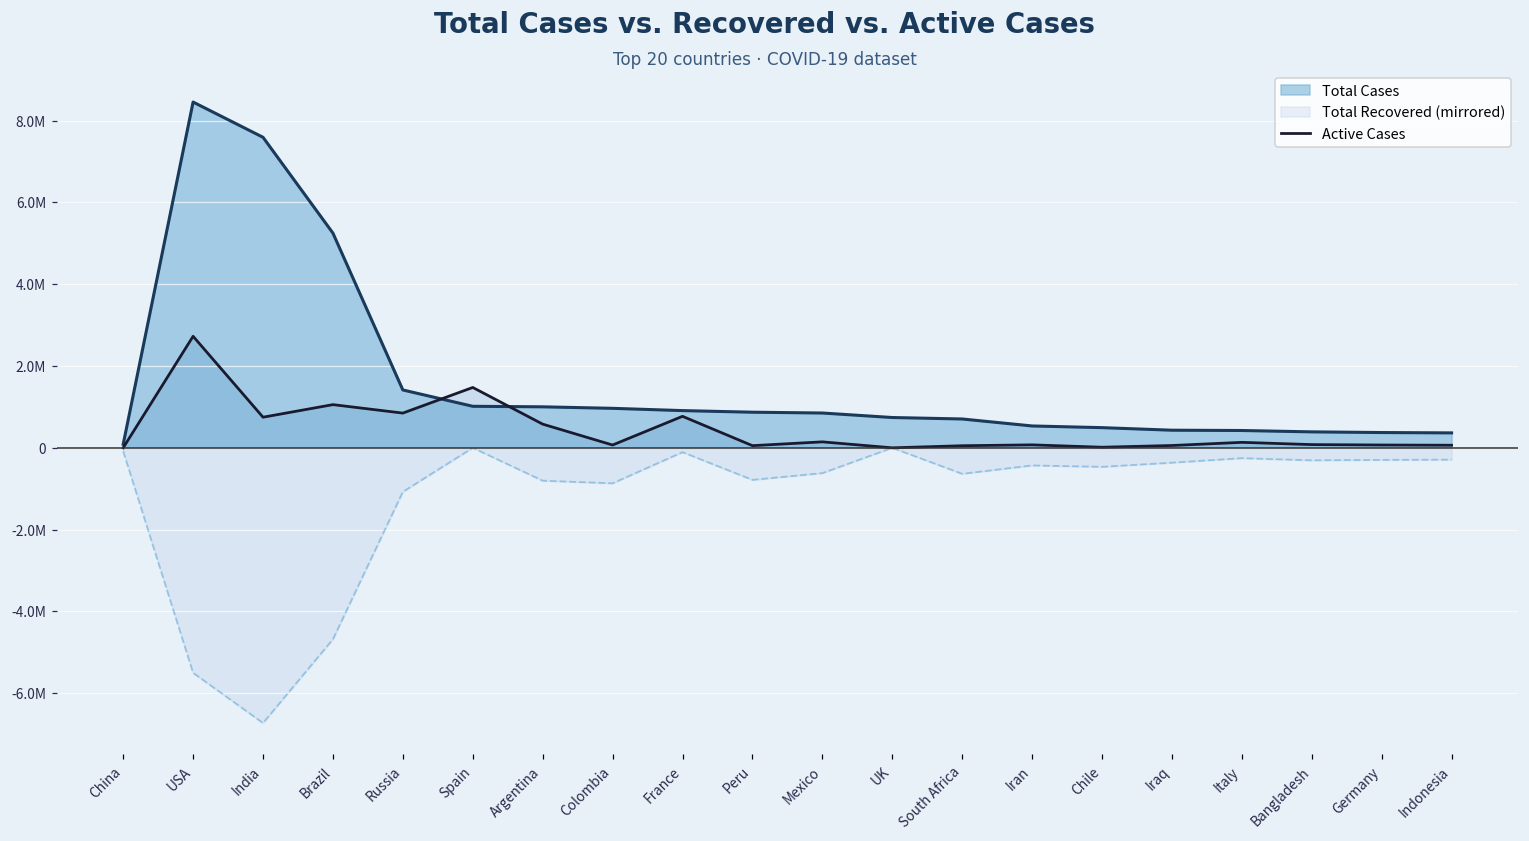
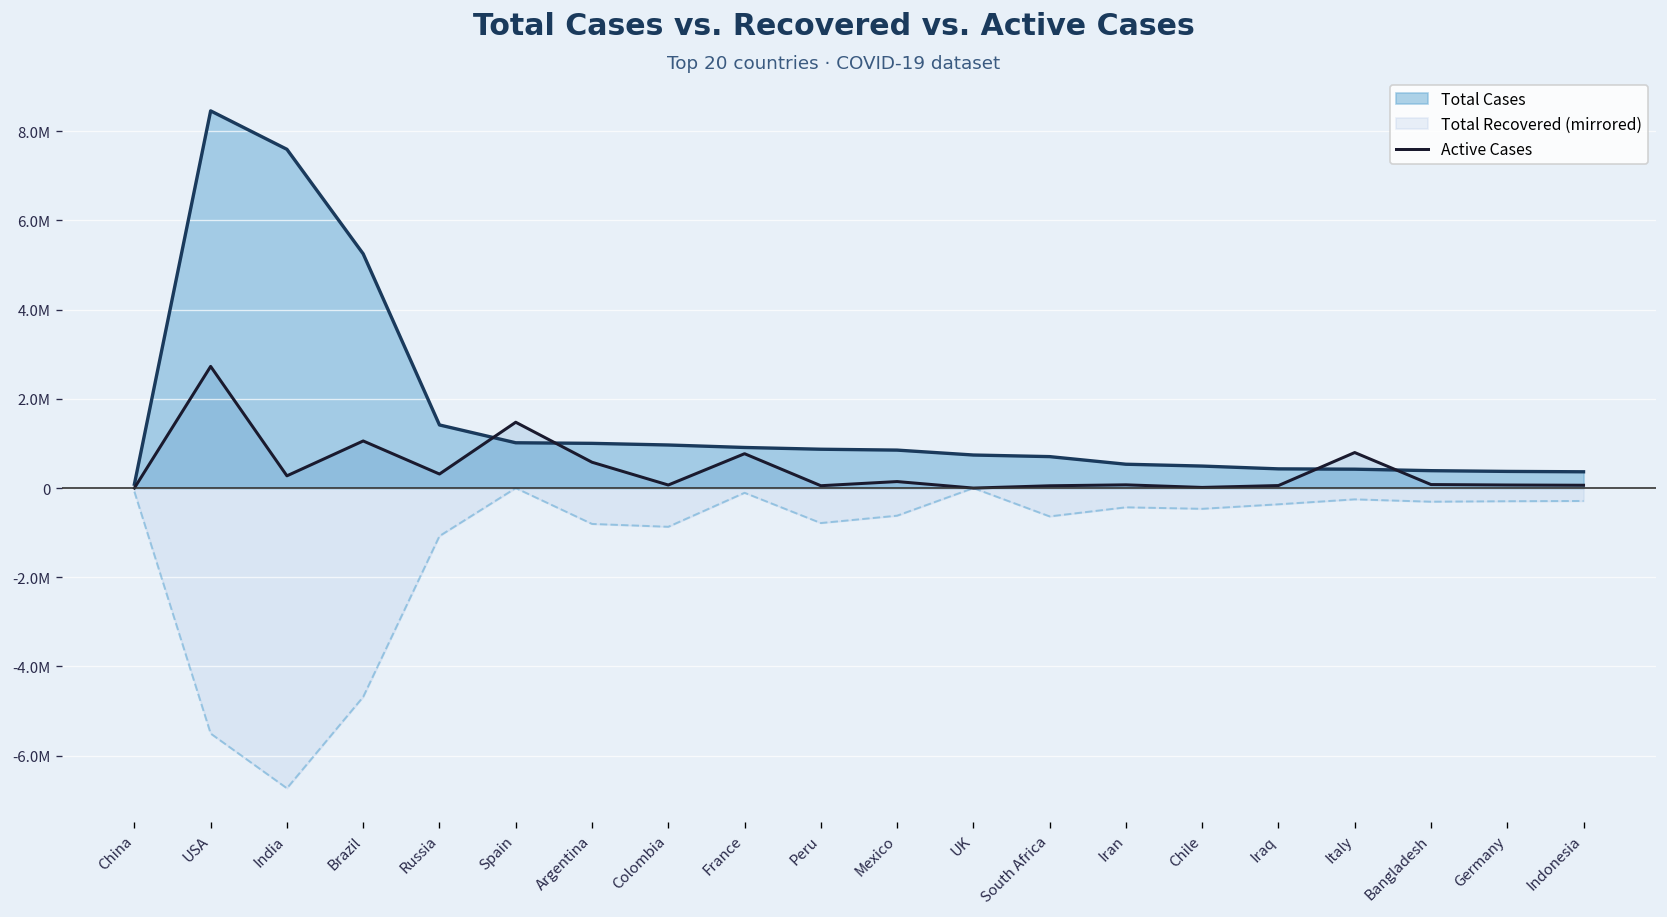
  {
    "Active Cases": {
      "USA": 2700000,
-     "India": 700000,
+     "India": 300000,
      "Brazil": 1100000,
-     "Russia": 800000,
+     "Russia": 300000,
      "Spain": 1500000,
      "Argentina": 600000,
      "Colombia": 100000,
      "France": 800000,
      "Mexico": 100000,
      "Iran": 100000,
-     "Italy": 100000,
+     "Italy": 800000,
      "Bangladesh": 100000,
      "Germany": 100000
    }
  }
